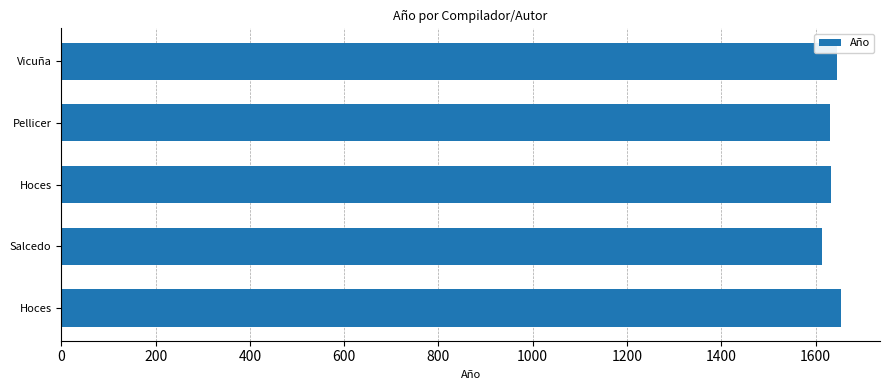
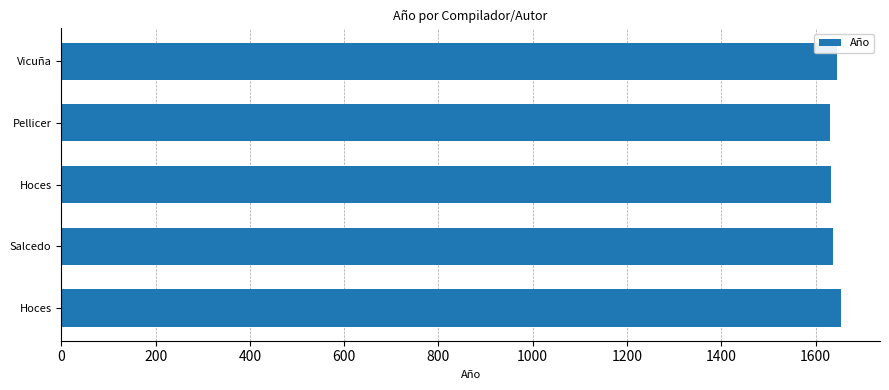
  {
    "Vicuña": 1650,
    "Pellicer": 1630,
-   "Salcedo": 1610
+   "Salcedo": 1640
  }
